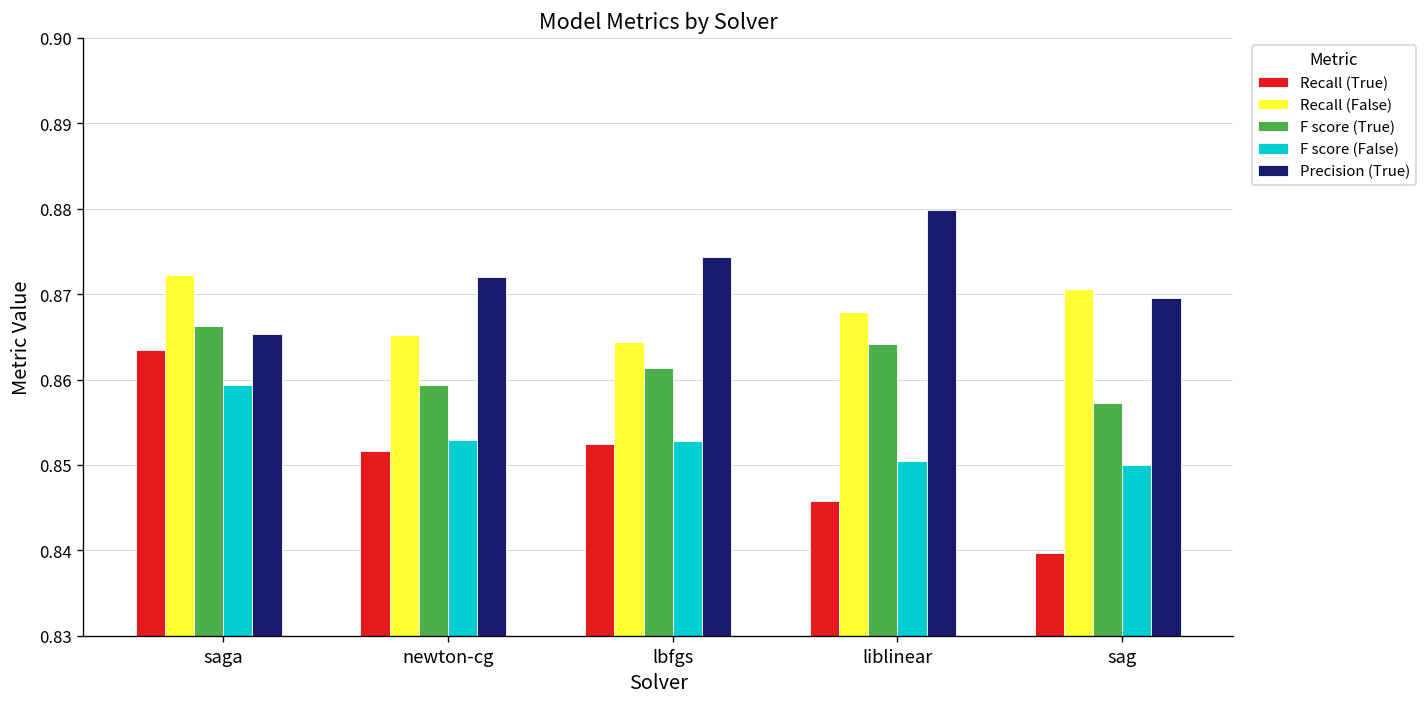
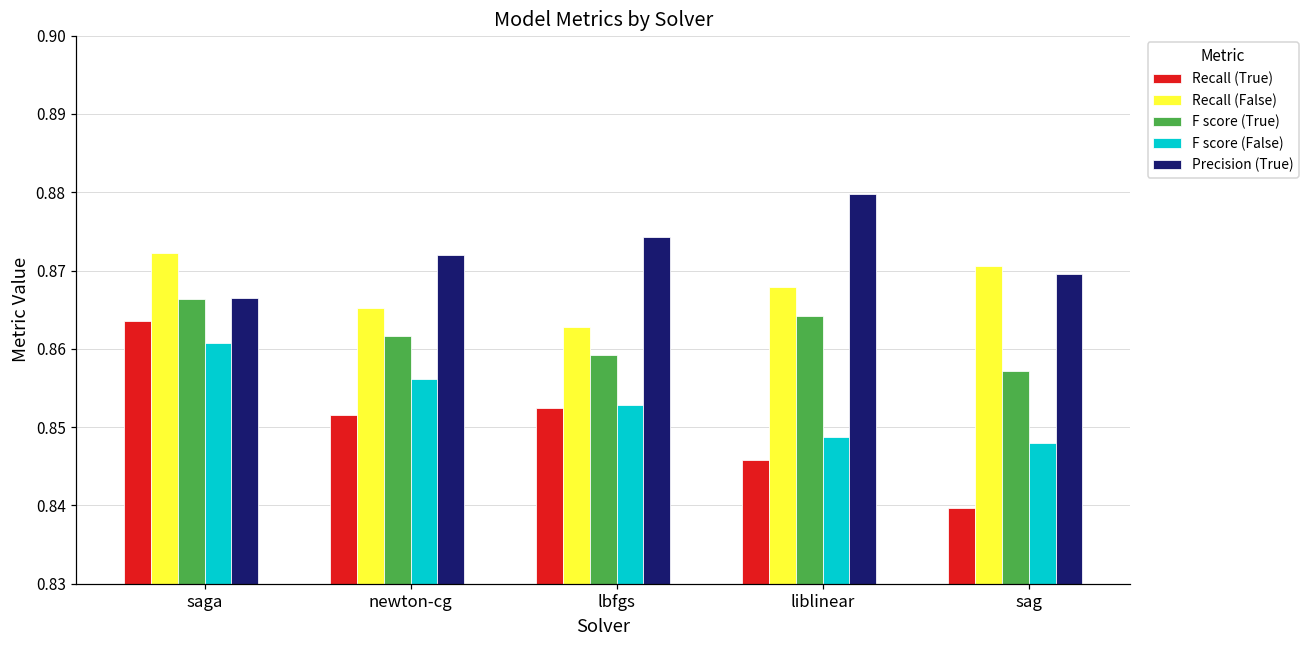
  {
    "Recall (True)": {
      "saga": 0.864,
      "newton-cg": 0.852,
      "lbfgs": 0.852,
      "liblinear": 0.846,
      "sag": 0.840
    },
    "Recall (False)": {
      "saga": 0.872,
      "newton-cg": 0.865,
-     "lbfgs": 0.864,
+     "lbfgs": 0.863,
      "liblinear": 0.868,
      "sag": 0.871
    },
    "F score (True)": {
      "saga": 0.866,
-     "newton-cg": 0.859,
-     "lbfgs": 0.861,
+     "newton-cg": 0.862,
+     "lbfgs": 0.859,
      "liblinear": 0.864,
      "sag": 0.857
    },
    "F score (False)": {
-     "saga": 0.859,
-     "newton-cg": 0.853,
+     "saga": 0.861,
+     "newton-cg": 0.856,
      "lbfgs": 0.853,
-     "liblinear": 0.851,
-     "sag": 0.850
+     "liblinear": 0.849,
+     "sag": 0.848
    },
    "Precision (True)": {
-     "saga": 0.865,
+     "saga": 0.867,
      "newton-cg": 0.872,
      "lbfgs": 0.874,
      "liblinear": 0.880,
      "sag": 0.870
    }
  }
